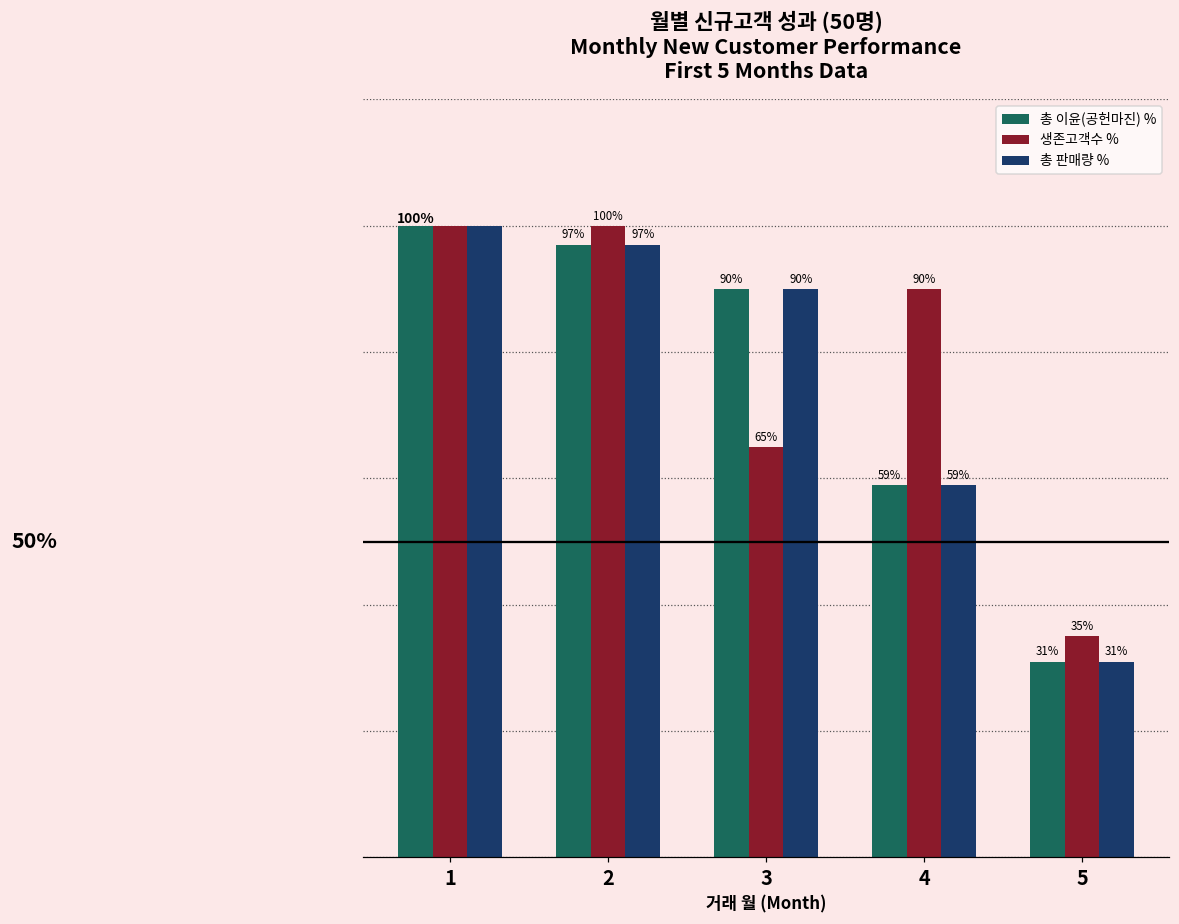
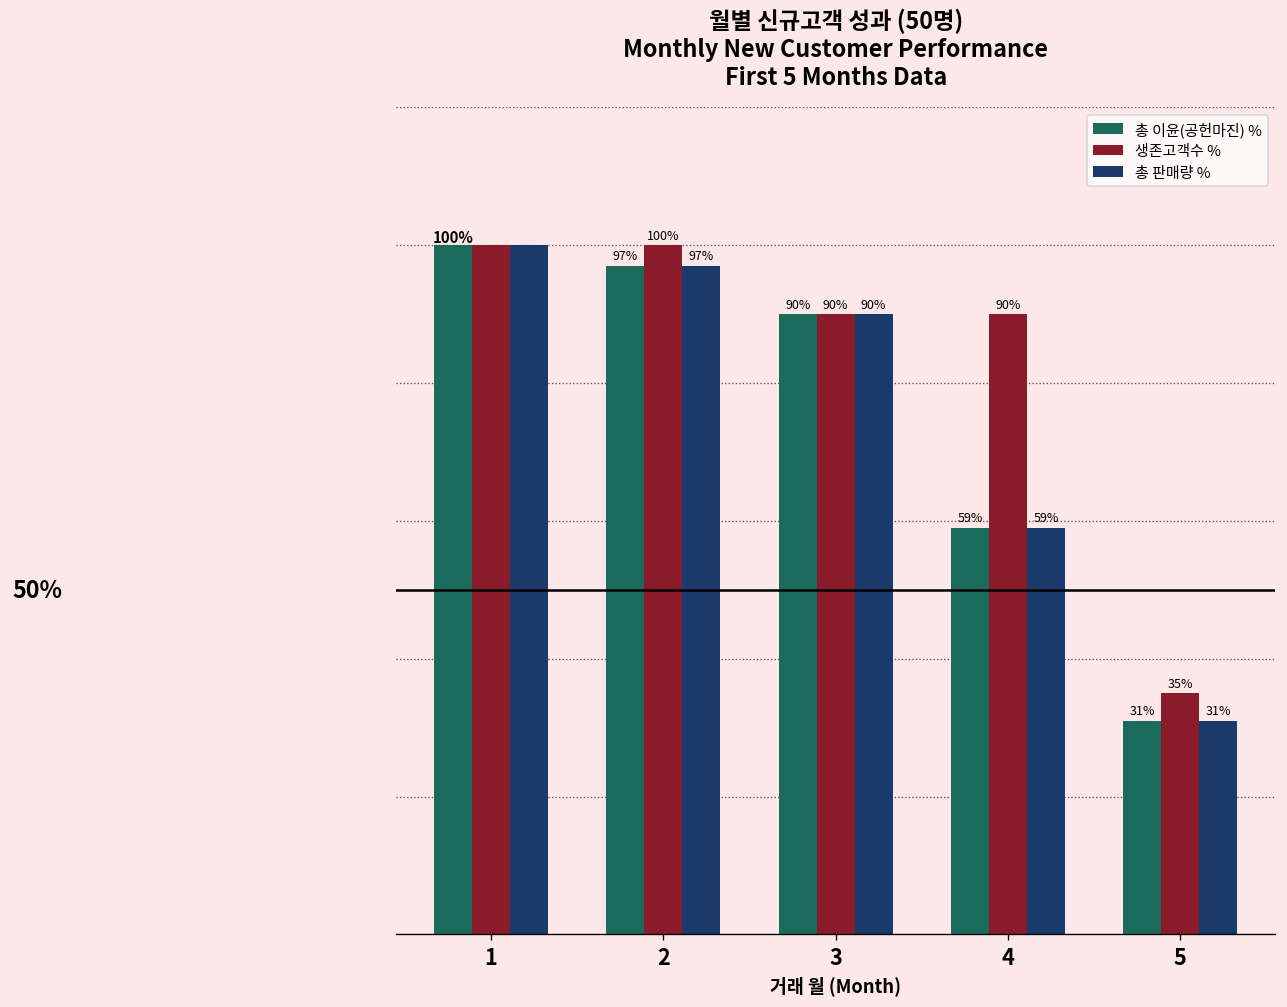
  {
    "생존고객수 %": {
      "2": "100%",
-     "3": "65%",
+     "3": "90%",
      "4": "90%",
      "5": "35%"
    }
  }
